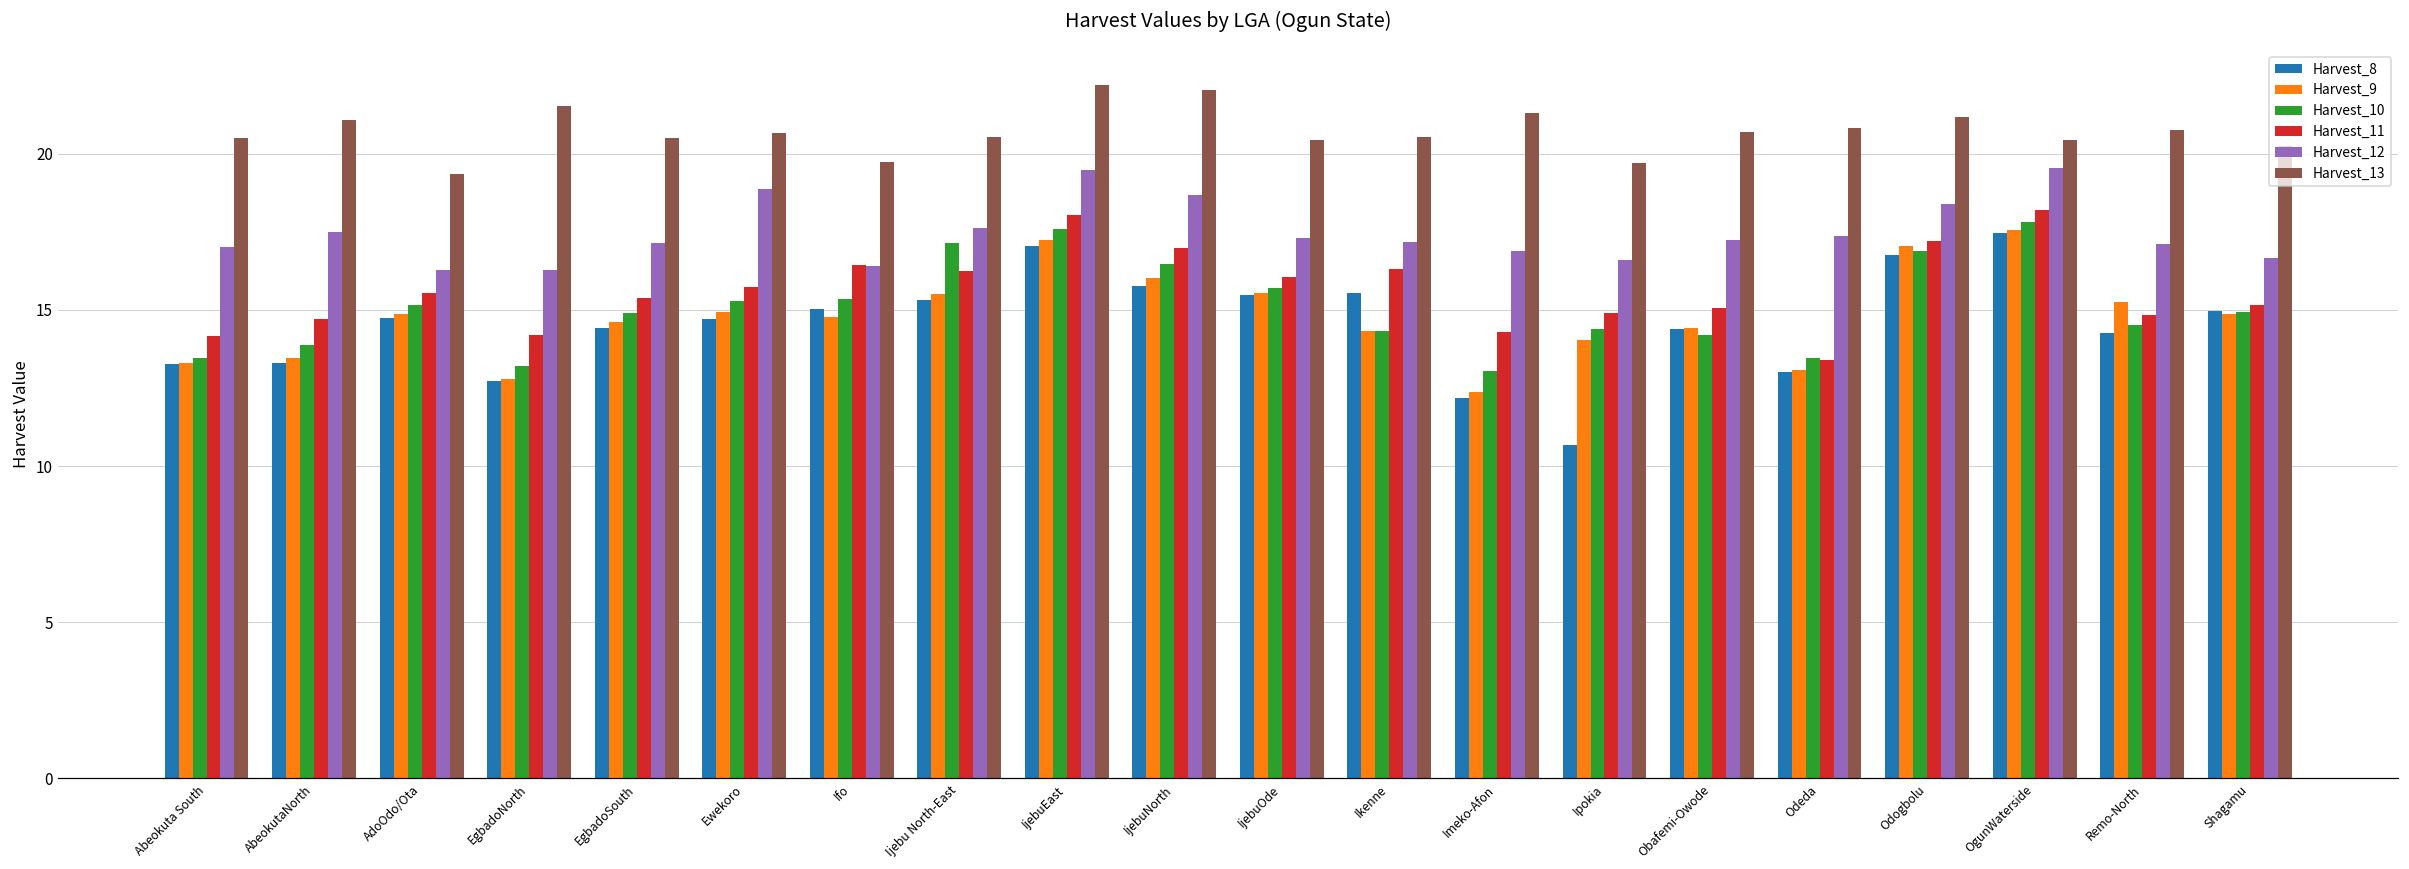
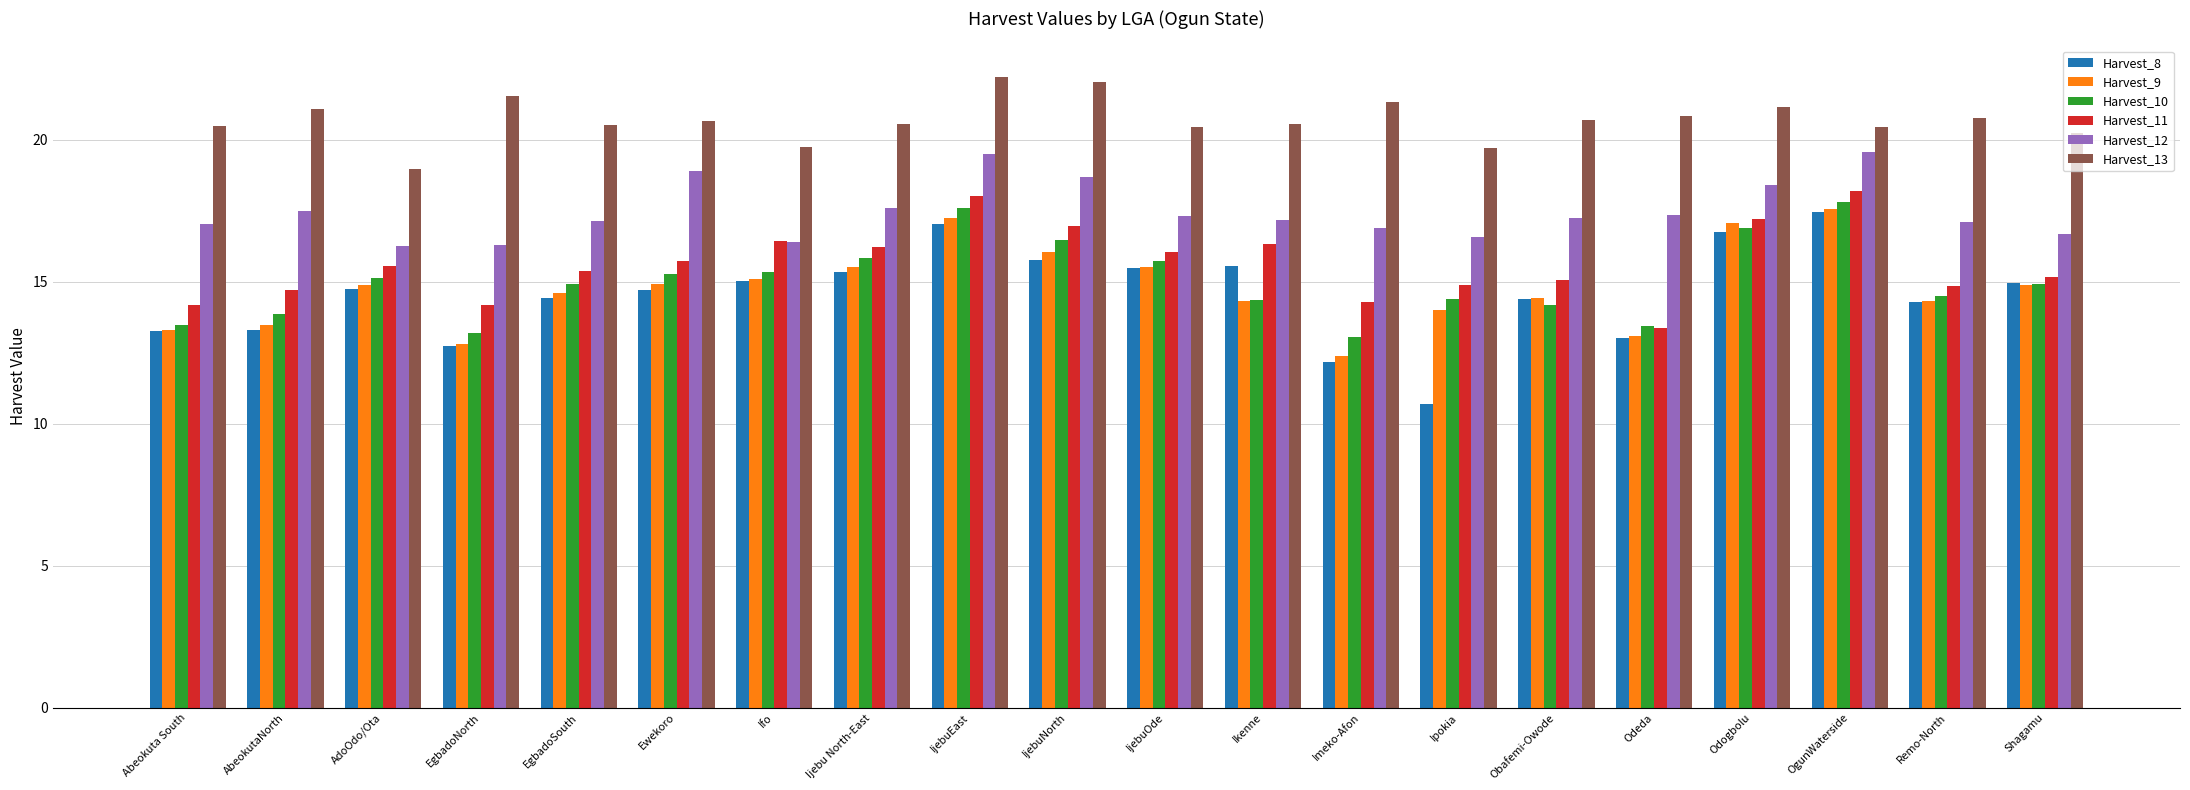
  {
    "Harvest_8": {
      "Abeokuta South": 13.3,
      "AbeokutaNorth": 13.3,
      "AdoOdo/Ota": 14.7,
      "EgbadoNorth": 12.7,
      "EgbadoSouth": 14.4,
      "Ewekoro": 14.7,
      "Ifo": 15.0,
      "Ijebu North-East": 15.3,
      "IjebuEast": 17.0,
      "IjebuNorth": 15.7,
      "IjebuOde": 15.5,
      "Ikenne": 15.5,
      "Imeko-Afon": 12.2,
      "Ipokia": 10.7,
      "Obafemi-Owode": 14.4,
      "Odeda": 13.0,
      "Odogbolu": 16.7,
      "OgunWaterside": 17.5,
      "Remo-North": 14.3,
      "Shagamu": 15.0
    },
    "Harvest_9": {
      "Abeokuta South": 13.3,
      "AbeokutaNorth": 13.5,
      "AdoOdo/Ota": 14.9,
      "EgbadoNorth": 12.8,
      "EgbadoSouth": 14.6,
      "Ewekoro": 14.9,
-     "Ifo": 14.8,
+     "Ifo": 15.1,
      "Ijebu North-East": 15.5,
      "IjebuEast": 17.2,
      "IjebuNorth": 16.0,
      "IjebuOde": 15.5,
      "Ikenne": 14.3,
      "Imeko-Afon": 12.4,
      "Ipokia": 14.0,
      "Obafemi-Owode": 14.4,
      "Odeda": 13.1,
      "Odogbolu": 17.1,
      "OgunWaterside": 17.6,
-     "Remo-North": 15.2,
+     "Remo-North": 14.3,
      "Shagamu": 14.9
    },
    "Harvest_10": {
      "Abeokuta South": 13.5,
      "AbeokutaNorth": 13.9,
      "AdoOdo/Ota": 15.1,
      "EgbadoNorth": 13.2,
      "EgbadoSouth": 14.9,
      "Ewekoro": 15.3,
      "Ifo": 15.3,
-     "Ijebu North-East": 17.1,
+     "Ijebu North-East": 15.8,
      "IjebuEast": 17.6,
      "IjebuNorth": 16.5,
      "IjebuOde": 15.7,
      "Ikenne": 14.3,
      "Imeko-Afon": 13.0,
      "Ipokia": 14.4,
      "Obafemi-Owode": 14.2,
      "Odeda": 13.4,
      "Odogbolu": 16.9,
      "OgunWaterside": 17.8,
      "Remo-North": 14.5,
      "Shagamu": 14.9
    },
    "Harvest_11": {
      "Abeokuta South": 14.2,
      "AbeokutaNorth": 14.7,
      "AdoOdo/Ota": 15.5,
      "EgbadoNorth": 14.2,
      "EgbadoSouth": 15.4,
      "Ewekoro": 15.7,
      "Ifo": 16.4,
      "Ijebu North-East": 16.2,
      "IjebuEast": 18.0,
      "IjebuNorth": 17.0,
      "IjebuOde": 16.0,
      "Ikenne": 16.3,
      "Imeko-Afon": 14.3,
      "Ipokia": 14.9,
      "Obafemi-Owode": 15.1,
      "Odeda": 13.4,
      "Odogbolu": 17.2,
      "OgunWaterside": 18.2,
      "Remo-North": 14.8,
      "Shagamu": 15.1
    },
    "Harvest_12": {
      "Abeokuta South": 17.0,
      "AbeokutaNorth": 17.5,
      "AdoOdo/Ota": 16.3,
      "EgbadoNorth": 16.3,
      "EgbadoSouth": 17.1,
      "Ewekoro": 18.9,
      "Ifo": 16.4,
      "Ijebu North-East": 17.6,
      "IjebuEast": 19.5,
      "IjebuNorth": 18.7,
      "IjebuOde": 17.3,
      "Ikenne": 17.2,
      "Imeko-Afon": 16.9,
      "Ipokia": 16.6,
      "Obafemi-Owode": 17.2,
      "Odeda": 17.4,
      "Odogbolu": 18.4,
      "OgunWaterside": 19.6,
      "Remo-North": 17.1,
      "Shagamu": 16.7
    },
    "Harvest_13": {
      "Abeokuta South": 20.5,
      "AbeokutaNorth": 21.1,
-     "AdoOdo/Ota": 19.4,
+     "AdoOdo/Ota": 19.0,
      "EgbadoNorth": 21.5,
      "EgbadoSouth": 20.5,
      "Ewekoro": 20.6,
      "Ifo": 19.7,
      "Ijebu North-East": 20.5,
      "IjebuEast": 22.2,
      "IjebuNorth": 22.0,
      "IjebuOde": 20.4,
      "Ikenne": 20.5,
      "Imeko-Afon": 21.3,
      "Ipokia": 19.7,
      "Obafemi-Owode": 20.7,
      "Odeda": 20.8,
      "Odogbolu": 21.2,
      "OgunWaterside": 20.4,
      "Remo-North": 20.8
    }
  }
